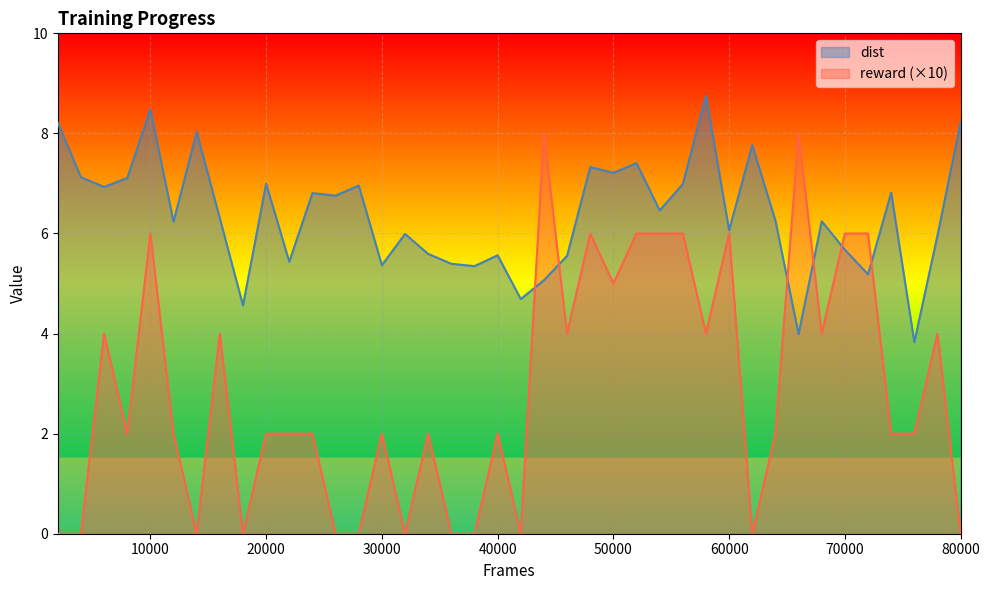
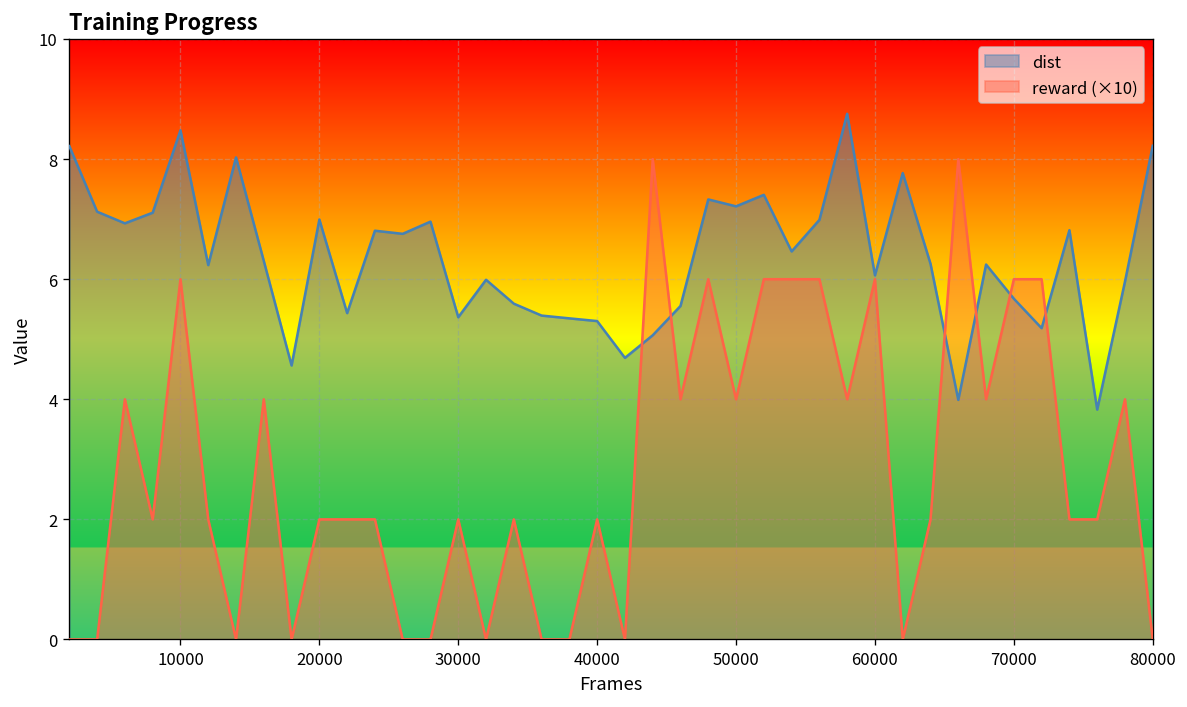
  {
    "dist": {
      "10000": 8.5,
      "20000": 7.0,
      "30000": 5.4,
-     "40000": 5.6,
+     "40000": 5.3,
      "50000": 7.2,
      "60000": 6.1,
      "70000": 5.7,
      "80000": 8.2
    },
    "reward (×10)": {
      "10000": 6.0,
      "20000": 2.0,
      "30000": 2.0,
      "40000": 2.0,
-     "50000": 5.0,
+     "50000": 4.0,
      "60000": 6.0,
      "70000": 6.0,
      "80000": 0.0
    }
  }
